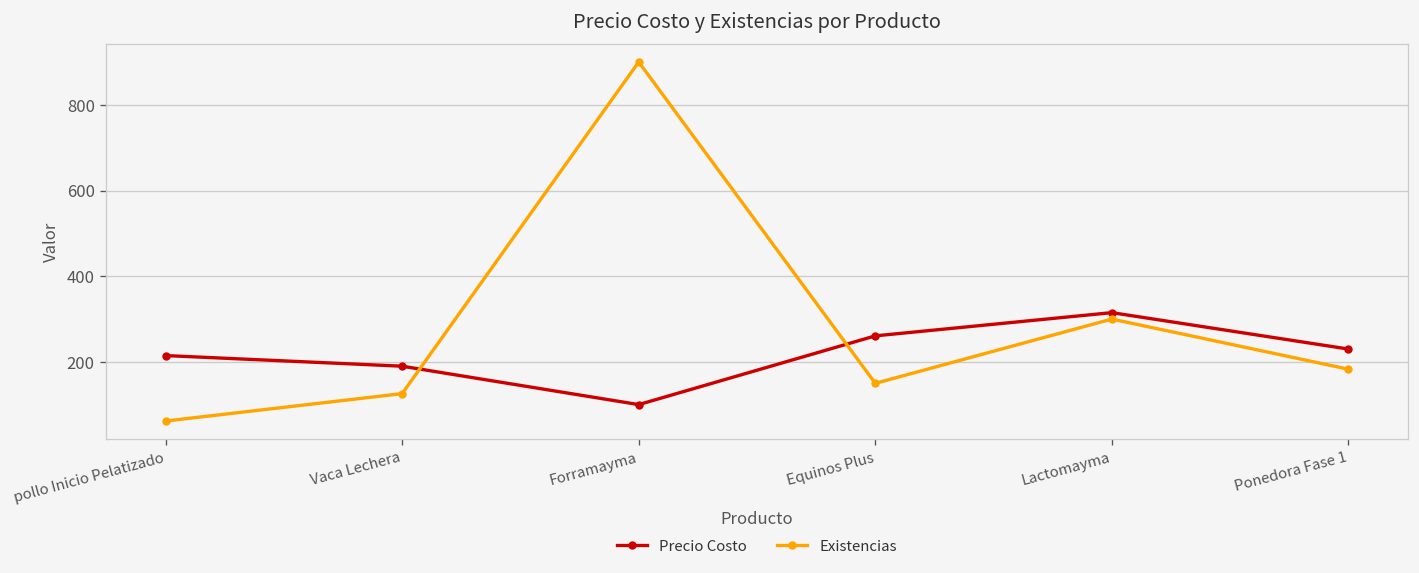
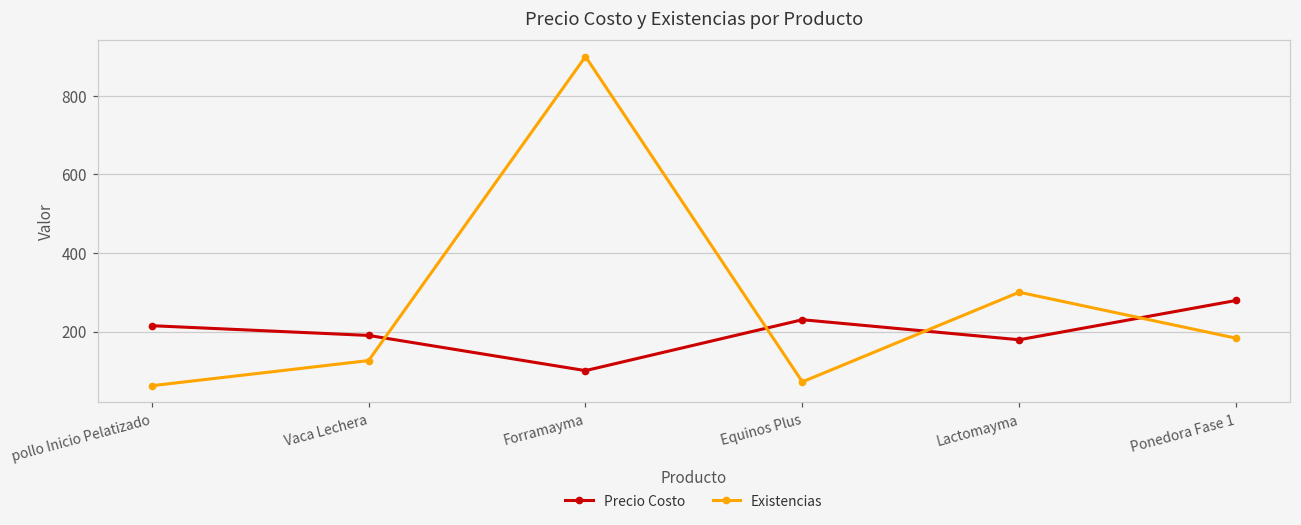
  {
    "Precio Costo": {
      "pollo Inicio Pelatizado": 210,
      "Vaca Lechera": 190,
      "Forramayma": 100,
-     "Equinos Plus": 260,
-     "Lactomayma": 320,
-     "Ponedora Fase 1": 230
+     "Equinos Plus": 230,
+     "Lactomayma": 180,
+     "Ponedora Fase 1": 280
    },
    "Existencias": {
      "pollo Inicio Pelatizado": 60,
      "Vaca Lechera": 130,
      "Forramayma": 900,
-     "Equinos Plus": 150,
+     "Equinos Plus": 70,
      "Lactomayma": 300,
      "Ponedora Fase 1": 180
    }
  }
